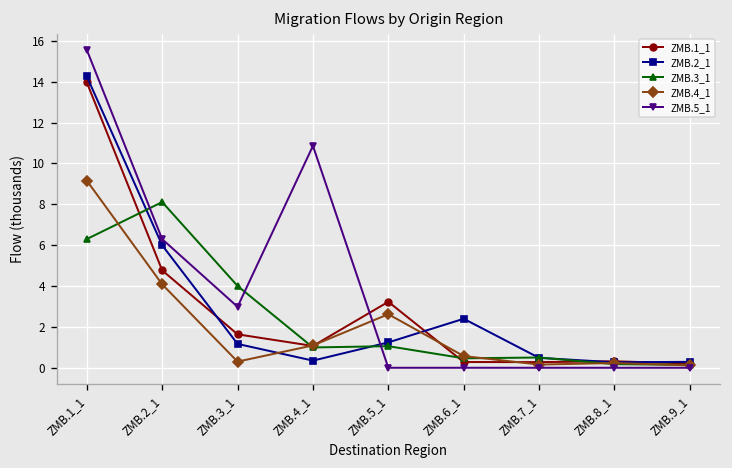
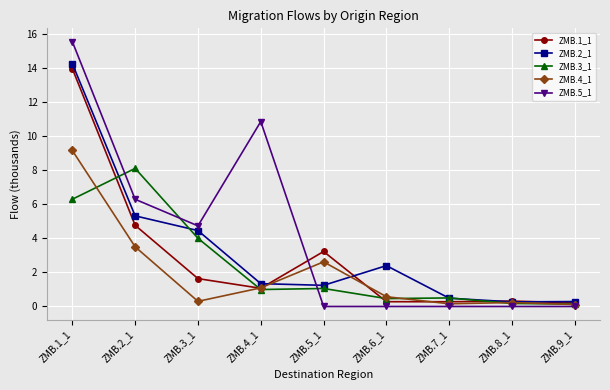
  {
    "ZMB.1_1": {
      "ZMB.1_1": 14.0,
      "ZMB.2_1": 4.8,
      "ZMB.3_1": 1.6,
      "ZMB.5_1": 3.2,
      "ZMB.6_1": 0.3
    },
    "ZMB.2_1": {
      "ZMB.1_1": 14.3,
-     "ZMB.2_1": 6.0,
-     "ZMB.3_1": 1.2,
-     "ZMB.4_1": 0.4,
+     "ZMB.2_1": 5.3,
+     "ZMB.3_1": 4.5,
+     "ZMB.4_1": 1.3,
      "ZMB.5_1": 1.2,
      "ZMB.6_1": 2.4
    },
    "ZMB.3_1": {
      "ZMB.1_1": 6.3,
      "ZMB.2_1": 8.1,
      "ZMB.3_1": 4.0,
      "ZMB.5_1": 1.1
    },
    "ZMB.4_1": {
      "ZMB.1_1": 9.2,
-     "ZMB.2_1": 4.1,
+     "ZMB.2_1": 3.5,
      "ZMB.3_1": 0.3,
      "ZMB.5_1": 2.6
    },
    "ZMB.5_1": {
      "ZMB.1_1": 15.6,
      "ZMB.2_1": 6.3,
-     "ZMB.3_1": 3.0,
+     "ZMB.3_1": 4.7,
      "ZMB.4_1": 10.9,
      "ZMB.5_1": 0.0,
      "ZMB.6_1": 0.0,
      "ZMB.7_1": 0.0,
      "ZMB.8_1": 0.0
    }
  }
